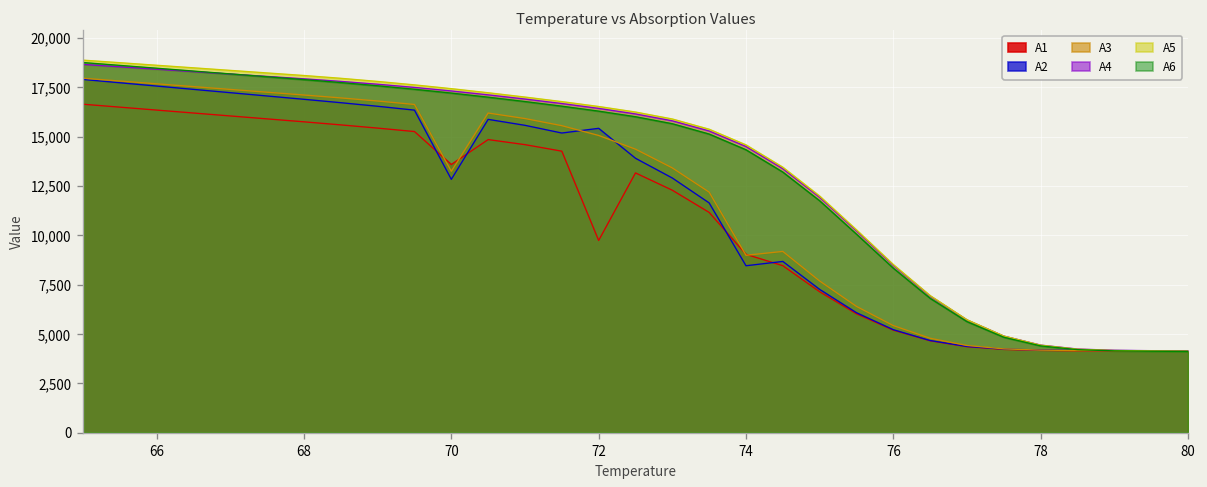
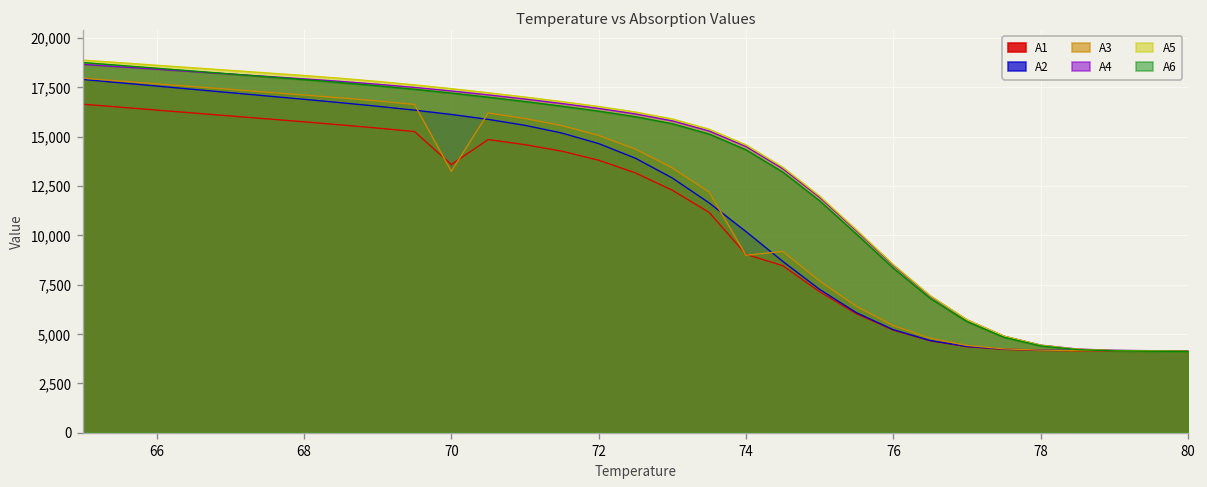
  {
    "A1": {
      "66": "16,300",
      "68": "15,700",
      "70": "13,600",
-     "72": "9,700"
+     "72": "13,800"
    },
    "A2": {
      "68": "16,900",
-     "70": "12,800",
-     "72": "15,400",
-     "74": "8,500"
+     "70": "16,100",
+     "72": "14,600",
+     "74": "10,200"
    },
    "A3": {
      "68": "17,100",
      "70": "13,200",
      "72": "15,100",
      "76": "5,400"
    },
    "A5": {
      "68": "18,100"
    },
    "A6": {
      "74": "14,300"
    }
  }
